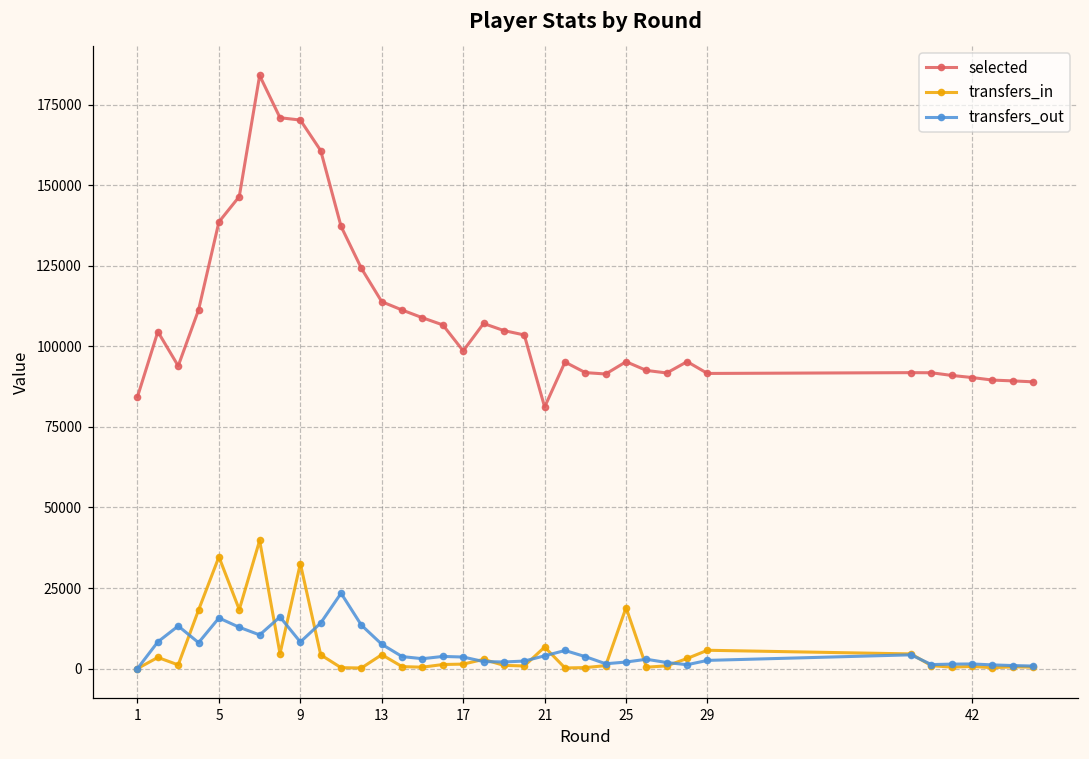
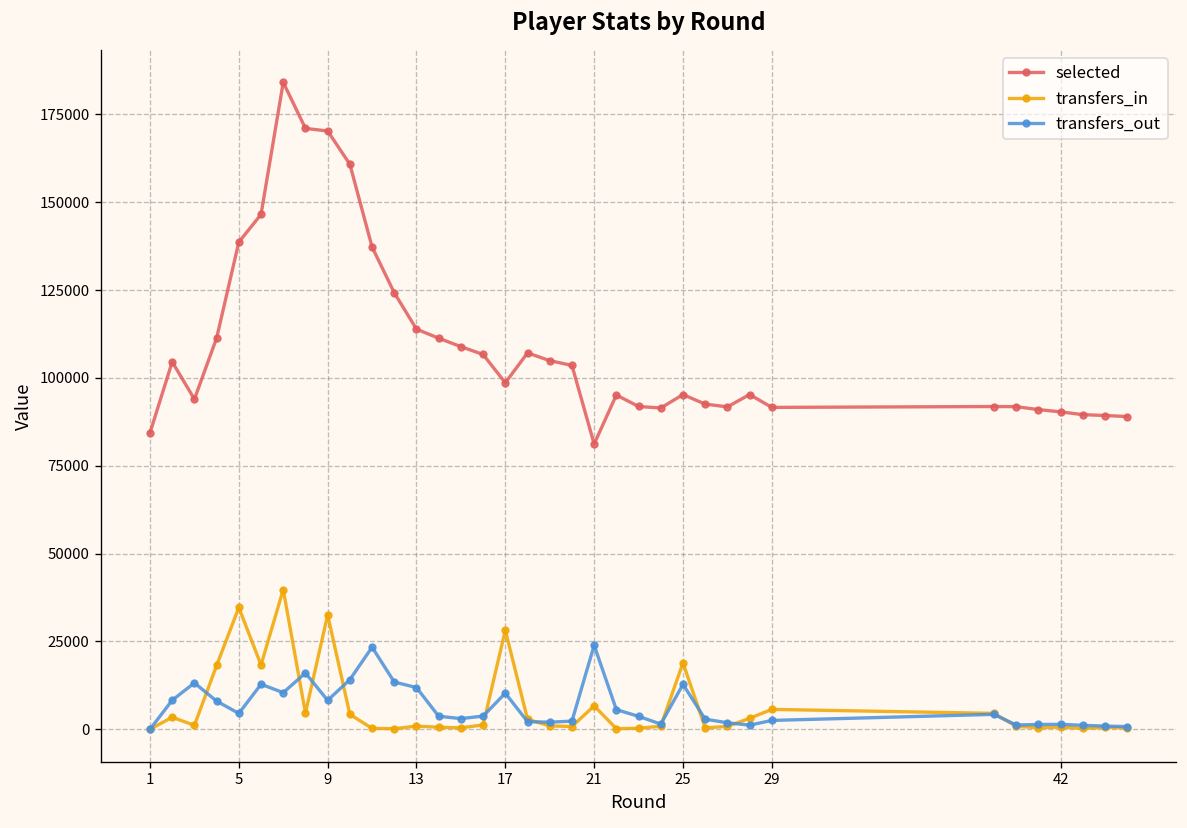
  {
    "selected": {
      "1": 84000,
      "5": 139000,
      "9": 170000,
      "13": 114000,
      "17": 99000,
      "21": 81000,
      "25": 95000,
      "29": 92000,
      "42": 90000
    },
    "transfers_in": {
      "5": 35000,
      "9": 33000,
-     "13": 4000,
-     "17": 1000,
+     "13": 1000,
+     "17": 28000,
      "21": 7000,
      "25": 19000,
      "29": 6000
    },
    "transfers_out": {
-     "5": 16000,
+     "5": 5000,
      "9": 8000,
-     "13": 8000,
-     "17": 4000,
-     "21": 4000,
-     "25": 2000,
+     "13": 12000,
+     "17": 10000,
+     "21": 24000,
+     "25": 13000,
      "29": 3000
    }
  }
